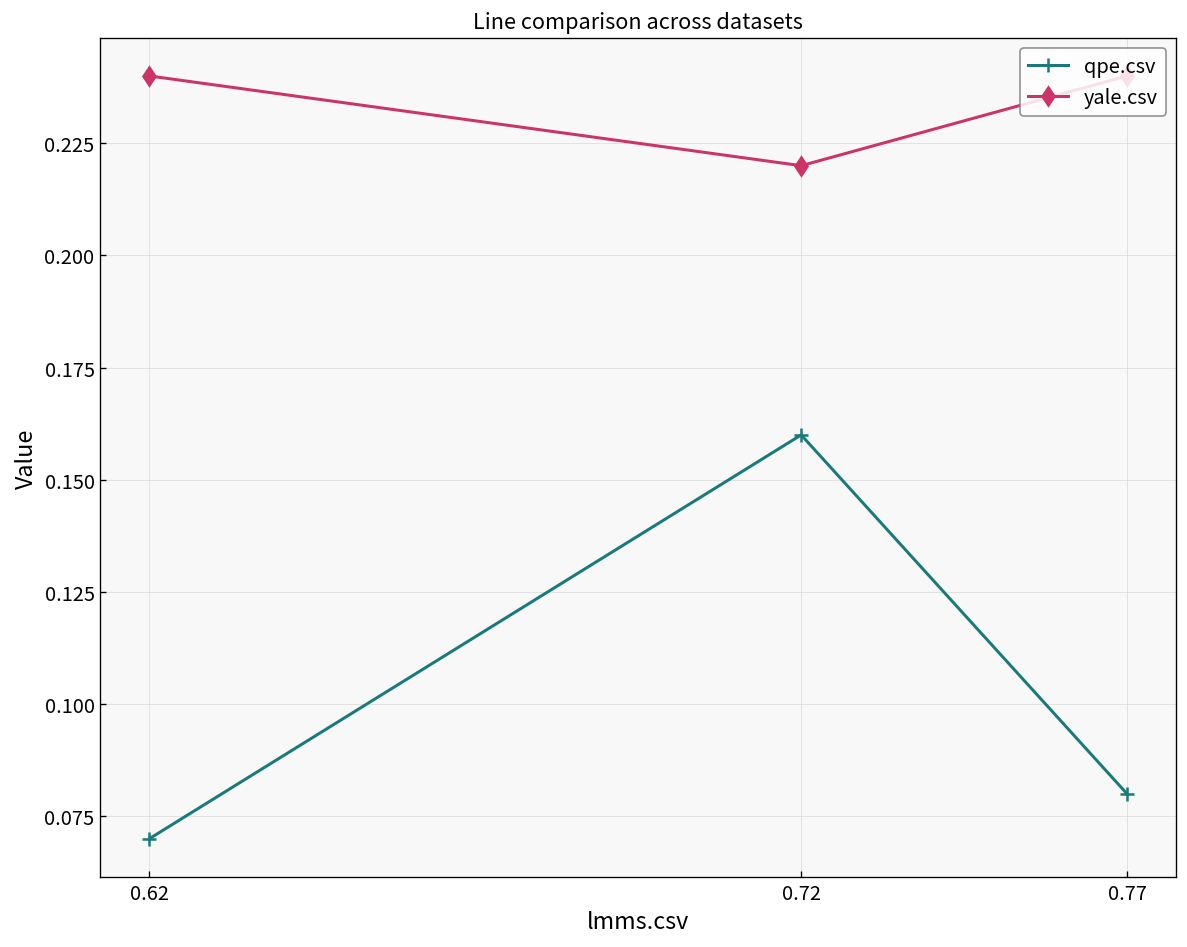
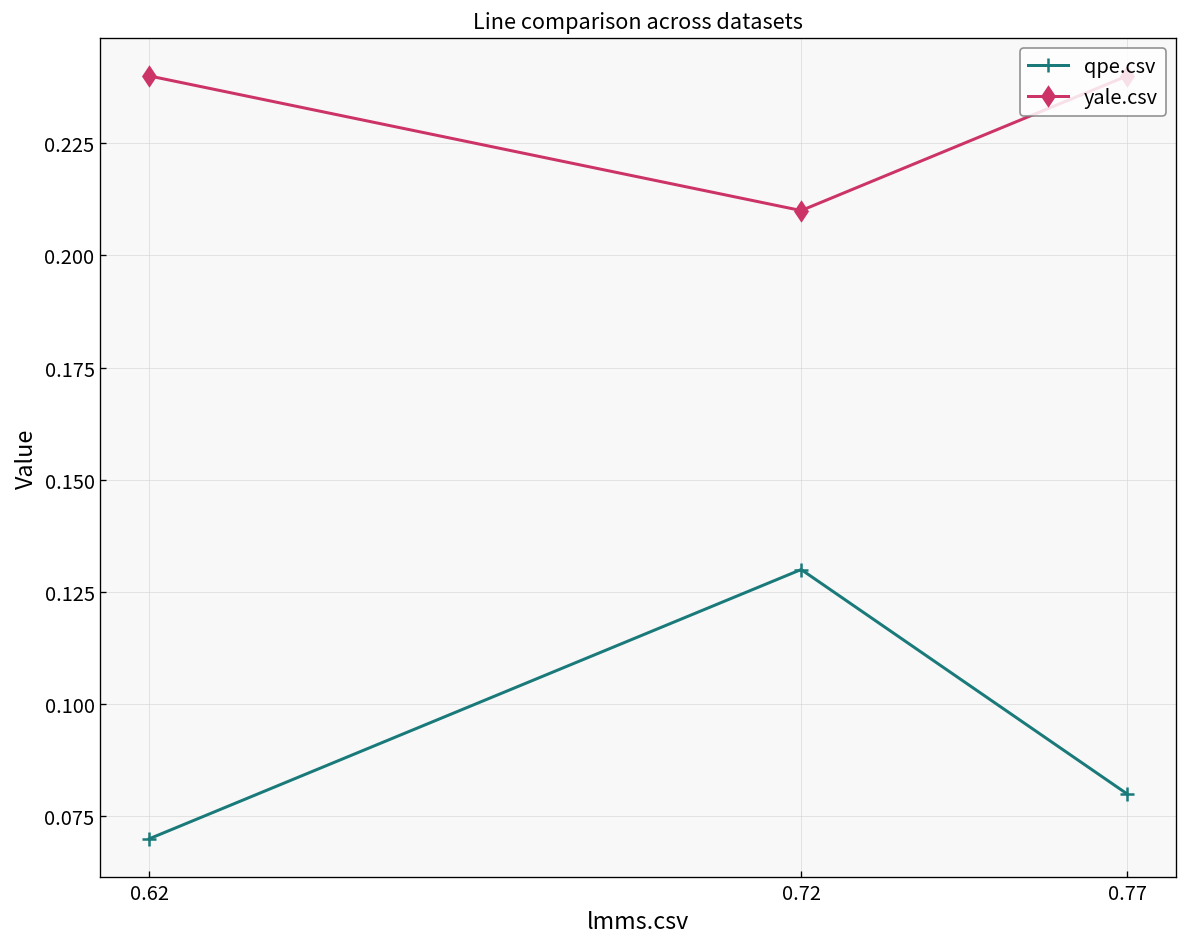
  {
    "qpe.csv": {
      "0.62": 0.07,
-     "0.72": 0.16,
+     "0.72": 0.13,
      "0.77": 0.08
    },
    "yale.csv": {
      "0.62": 0.24,
-     "0.72": 0.22
+     "0.72": 0.21
    }
  }
